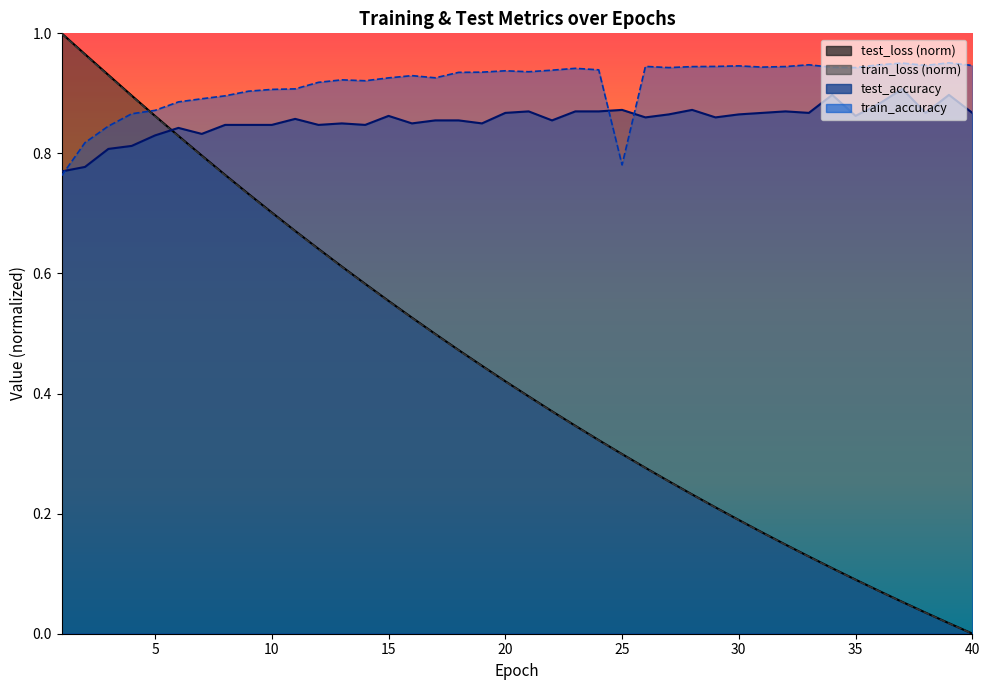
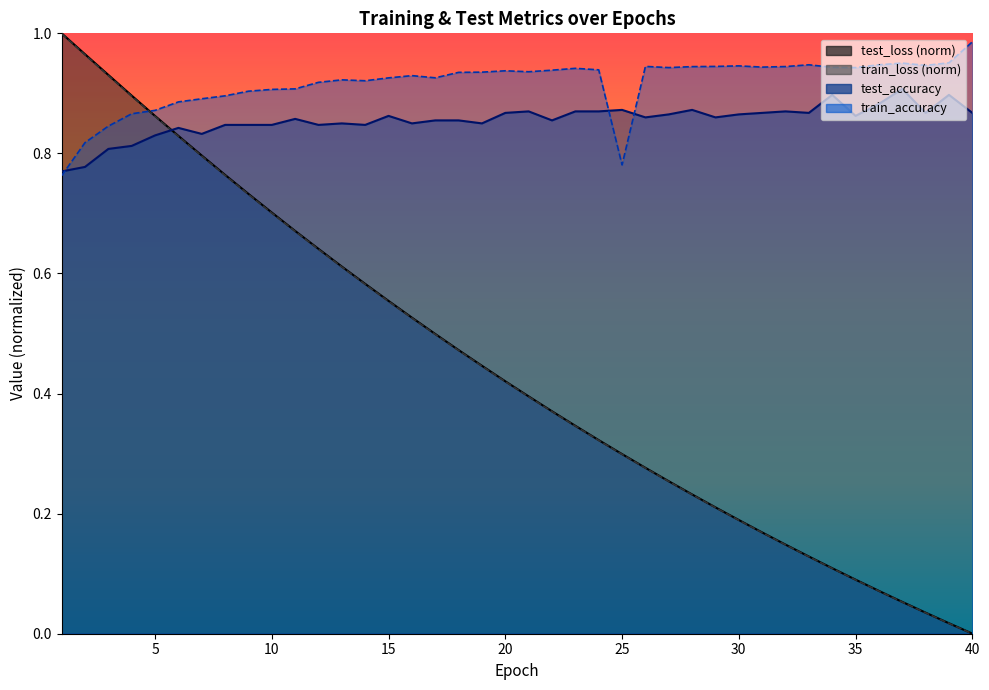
  {
    "test_accuracy": {
      "5": 0.83,
      "10": 0.85,
      "15": 0.86,
      "20": 0.87,
      "25": 0.87,
      "30": 0.87,
      "40": 0.87
    },
    "train_accuracy": {
      "5": 0.87,
      "10": 0.91,
      "15": 0.93,
      "20": 0.94,
      "25": 0.78,
      "30": 0.95,
-     "40": 0.95
+     "40": 0.99
    }
  }
